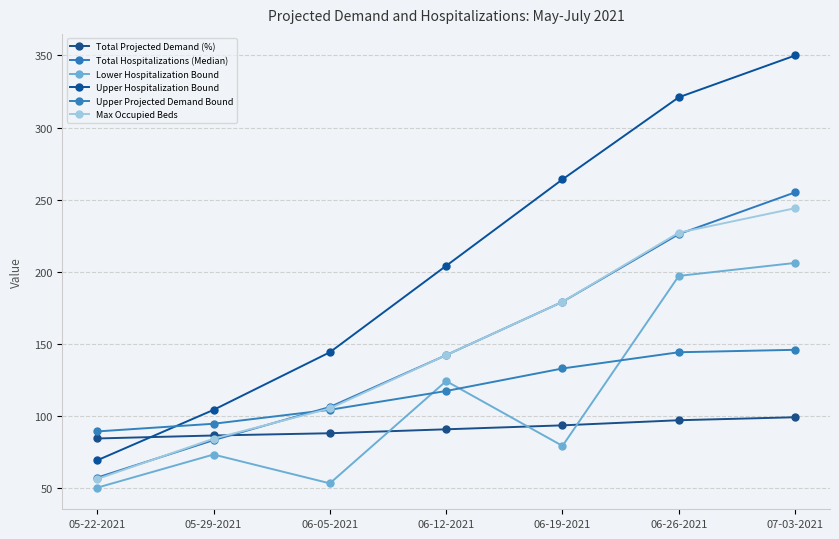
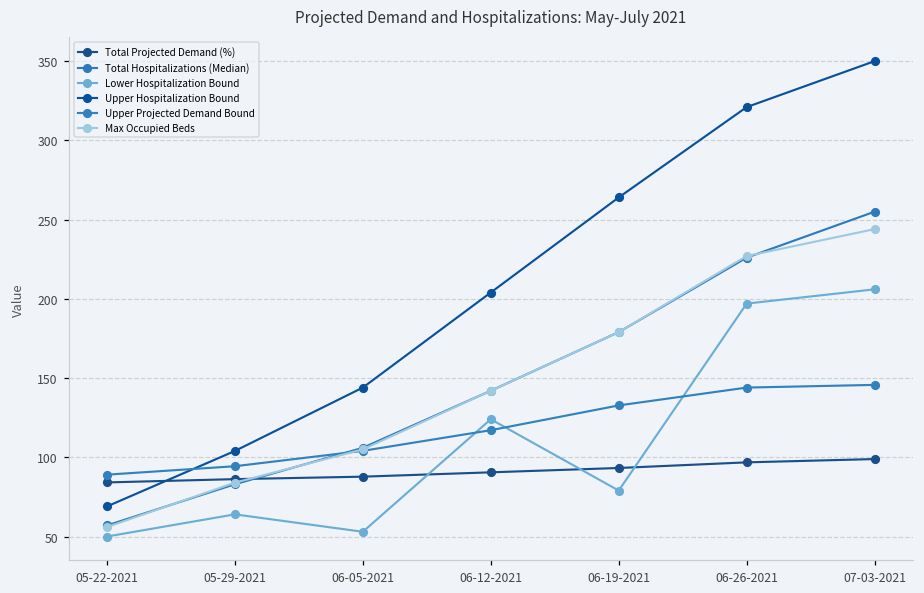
  {
    "Lower Hospitalization Bound": {
      "05-22-2021": 50,
-     "05-29-2021": 73,
+     "05-29-2021": 64,
      "06-05-2021": 53,
      "06-12-2021": 124,
      "06-19-2021": 79,
      "06-26-2021": 197,
      "07-03-2021": 206
    },
    "Max Occupied Beds": {
      "07-03-2021": 244
    }
  }
